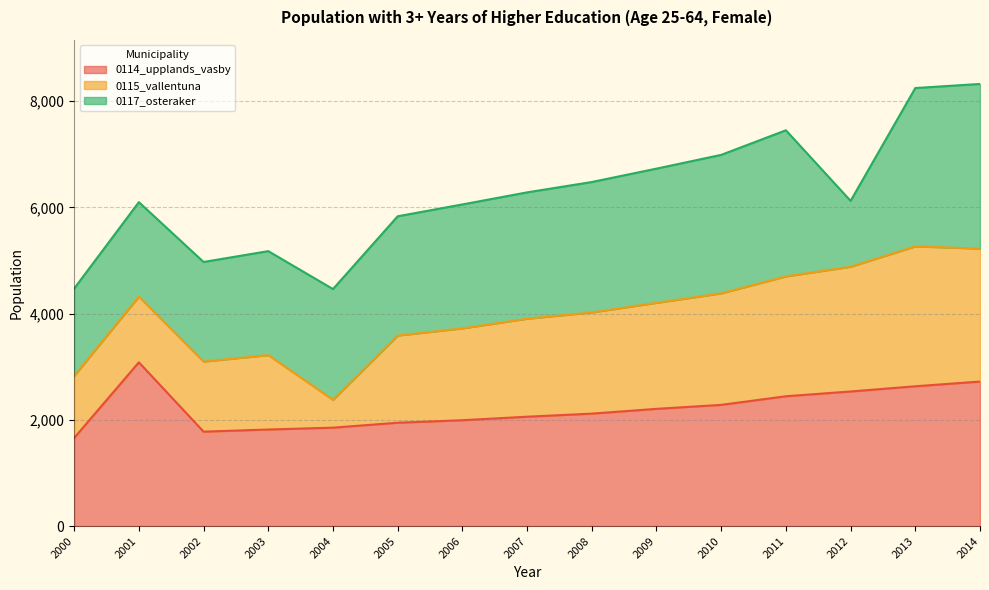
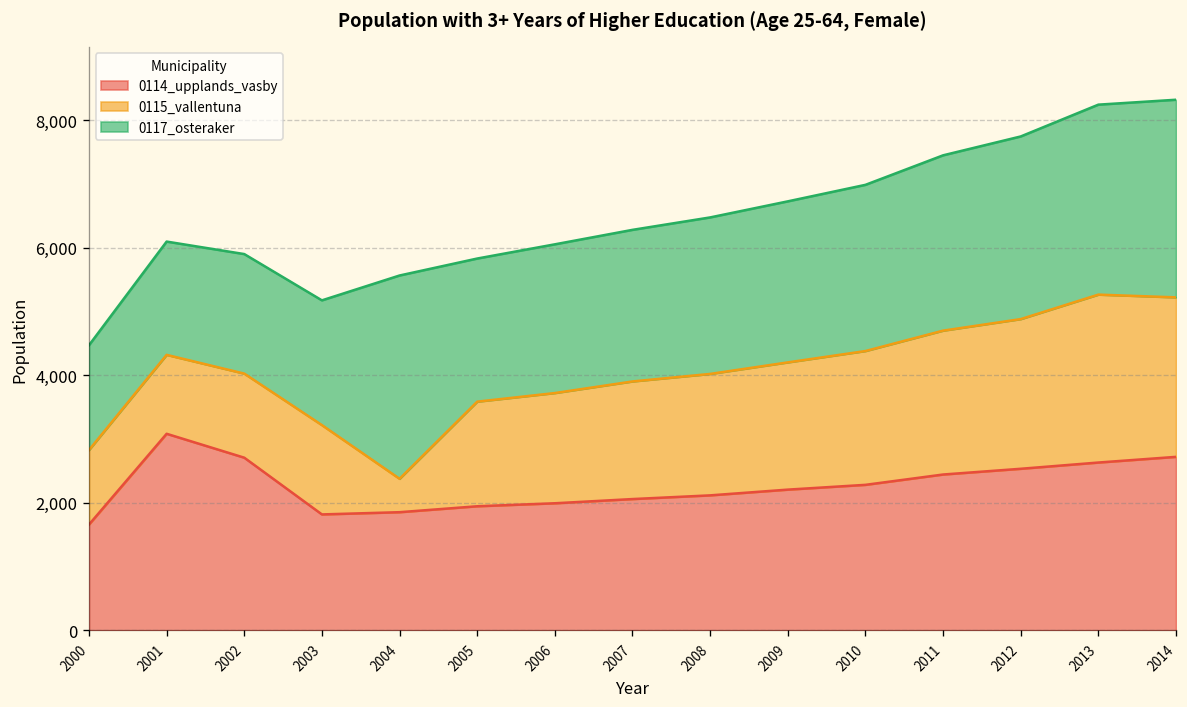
  {
    "0114_upplands_vasby": {
      "2000": "1,700",
      "2001": "3,100",
-     "2002": "1,800",
+     "2002": "2,700",
      "2003": "1,800",
      "2004": "1,900",
      "2005": "1,900",
      "2006": "2,000",
      "2007": "2,100",
      "2008": "2,100",
      "2009": "2,200",
      "2010": "2,300",
      "2011": "2,400",
      "2012": "2,500",
      "2013": "2,600",
      "2014": "2,700"
    },
    "0115_vallentuna": {
      "2000": "1,200",
      "2001": "1,200",
      "2002": "1,300",
      "2003": "1,400",
      "2004": "500",
      "2005": "1,600",
      "2006": "1,700",
      "2007": "1,800",
      "2008": "1,900",
      "2009": "2,000",
      "2010": "2,100",
      "2011": "2,300",
      "2012": "2,300",
      "2013": "2,600",
      "2014": "2,500"
    },
    "0117_osteraker": {
      "2000": "1,600",
      "2001": "1,800",
      "2002": "1,900",
      "2003": "2,000",
-     "2004": "2,100",
+     "2004": "3,200",
      "2005": "2,200",
      "2006": "2,300",
      "2007": "2,400",
      "2008": "2,500",
      "2009": "2,500",
      "2010": "2,600",
      "2011": "2,800",
-     "2012": "1,200",
+     "2012": "2,900",
      "2013": "3,000",
      "2014": "3,100"
    }
  }
